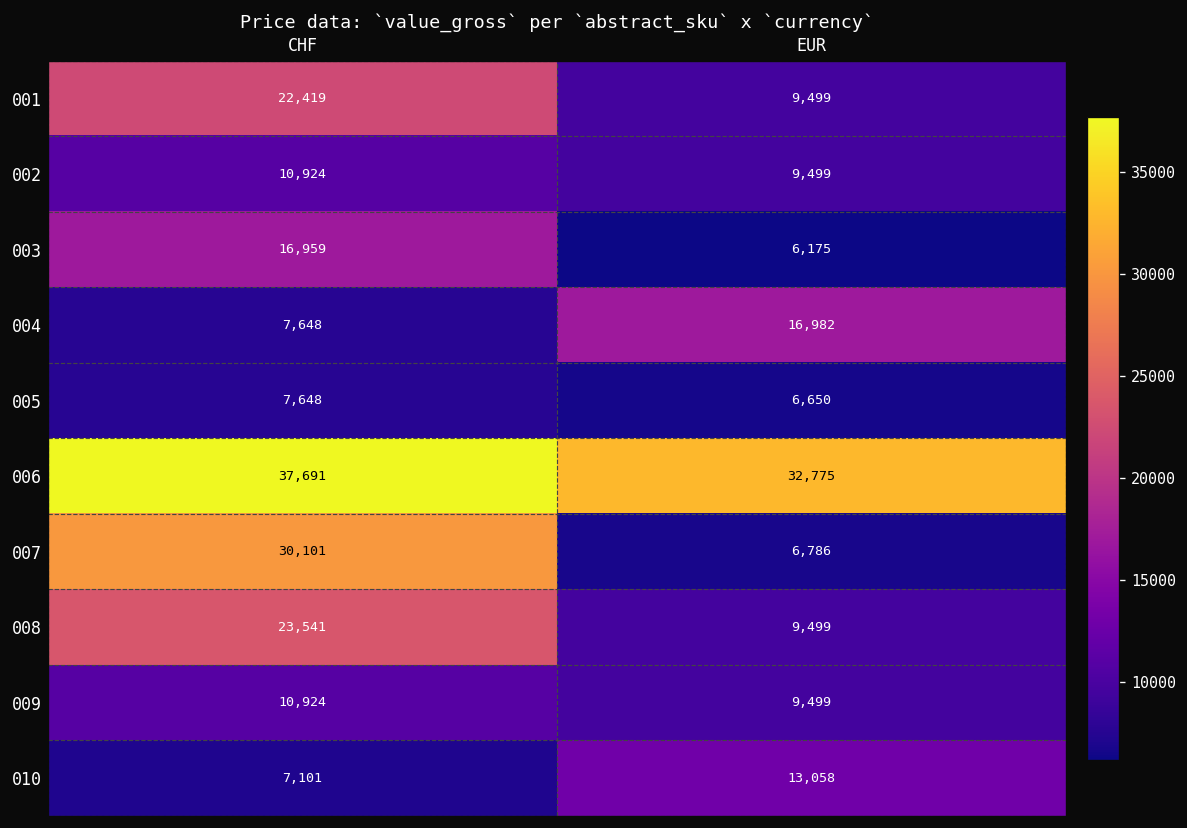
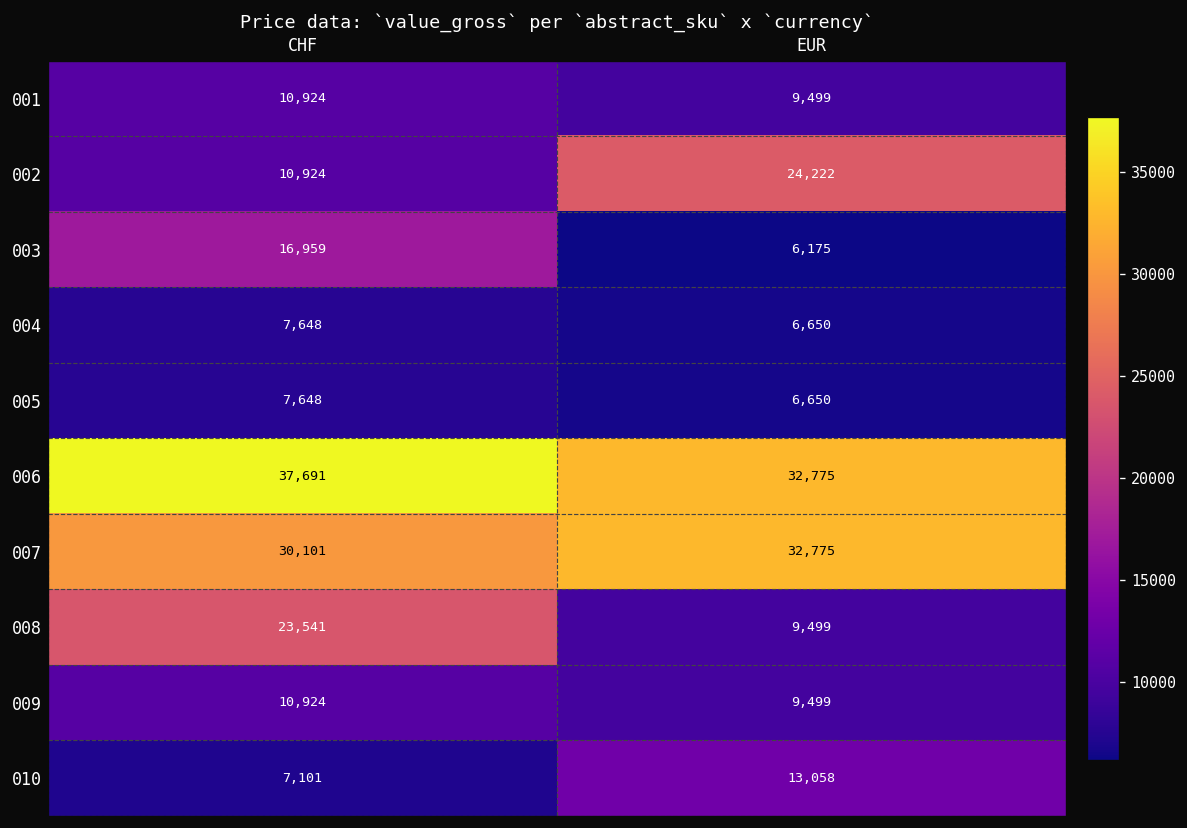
  {
    "001": {
-     "CHF": "22,419",
+     "CHF": "10,924",
      "EUR": "9,499"
    },
    "002": {
      "CHF": "10,924",
-     "EUR": "9,499"
+     "EUR": "24,222"
    },
    "003": {
      "CHF": "16,959",
      "EUR": "6,175"
    },
    "004": {
      "CHF": "7,648",
-     "EUR": "16,982"
+     "EUR": "6,650"
    },
    "005": {
      "CHF": "7,648",
      "EUR": "6,650"
    },
    "006": {
      "CHF": "37,691",
      "EUR": "32,775"
    },
    "007": {
      "CHF": "30,101",
-     "EUR": "6,786"
+     "EUR": "32,775"
    },
    "008": {
      "CHF": "23,541",
      "EUR": "9,499"
    },
    "009": {
      "CHF": "10,924",
      "EUR": "9,499"
    },
    "010": {
      "CHF": "7,101",
      "EUR": "13,058"
    }
  }
